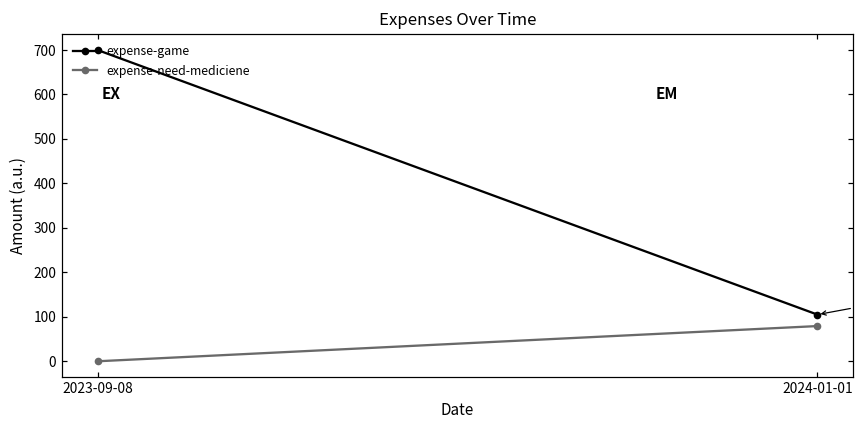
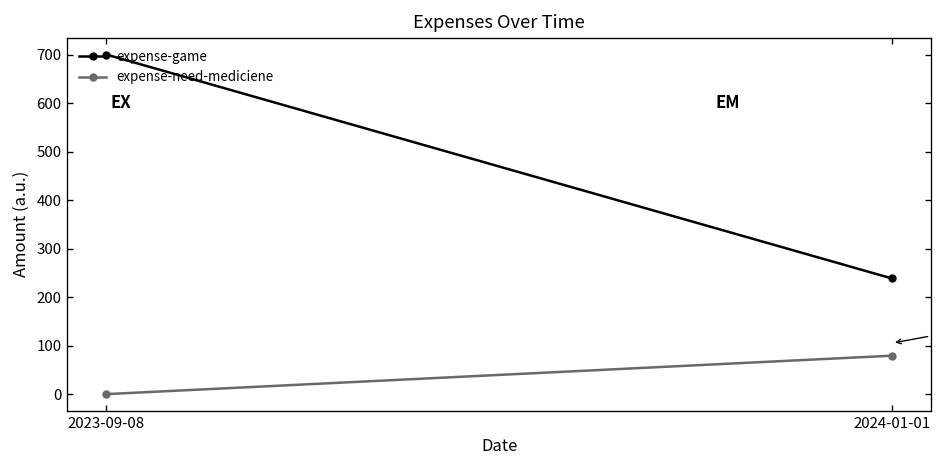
  {
    "expense-game": {
      "2023-09-08": 700,
-     "2024-01-01": 110
+     "2024-01-01": 240
    },
    "expense-need-mediciene": {
      "2023-09-08": 0,
      "2024-01-01": 80
    }
  }
